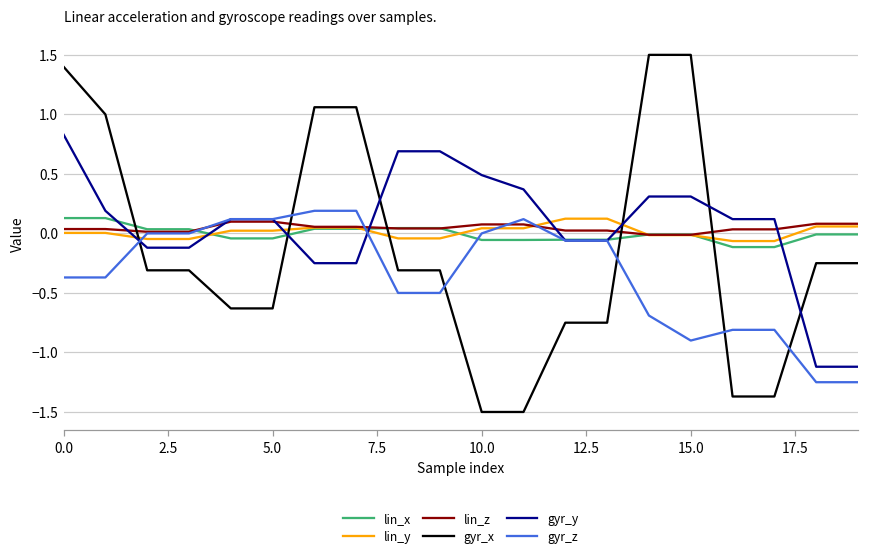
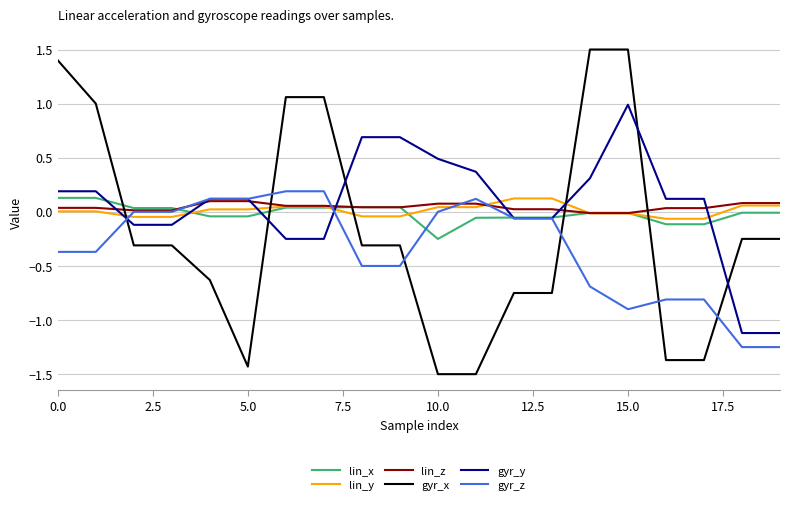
  {
    "lin_x": {
      "0.0": 0.13,
      "5.0": -0.04,
-     "10.0": -0.05
+     "10.0": -0.25
    },
    "lin_y": {
      "0.0": 0.00,
      "5.0": 0.02,
      "10.0": 0.04
    },
    "lin_z": {
      "0.0": 0.04,
      "10.0": 0.08
    },
    "gyr_x": {
      "0.0": 1.40,
-     "5.0": -0.63,
+     "5.0": -1.43,
      "10.0": -1.50,
      "15.0": 1.50
    },
    "gyr_y": {
-     "0.0": 0.83,
+     "0.0": 0.19,
      "10.0": 0.49,
-     "15.0": 0.31
+     "15.0": 0.99
    },
    "gyr_z": {
      "0.0": -0.37,
      "10.0": 0.00,
      "15.0": -0.90
    }
  }
